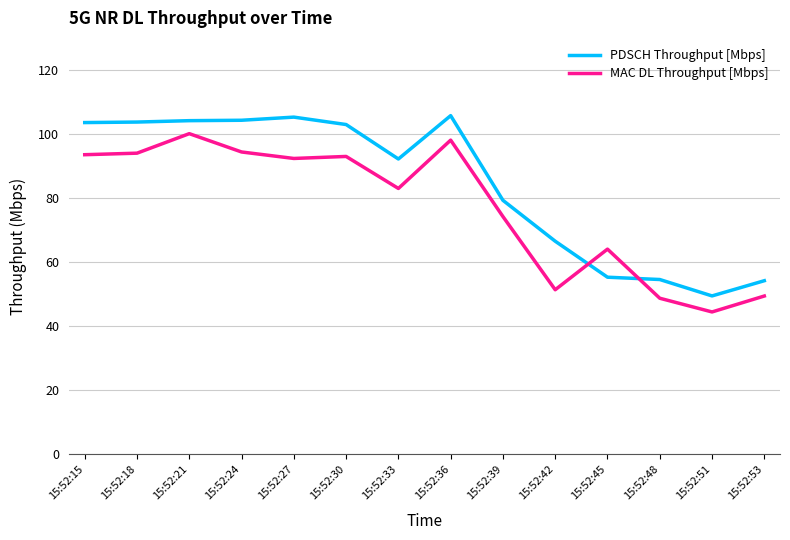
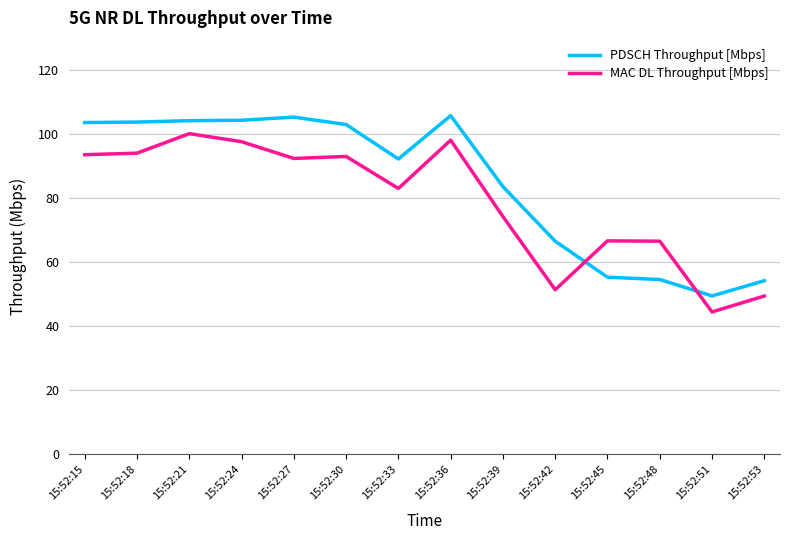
  {
    "PDSCH Throughput [Mbps]": {
      "15:52:15": 104,
      "15:52:18": 104,
      "15:52:21": 104,
      "15:52:24": 104,
      "15:52:27": 105,
      "15:52:30": 103,
      "15:52:33": 92,
      "15:52:36": 106,
-     "15:52:39": 79,
+     "15:52:39": 84,
      "15:52:42": 67,
      "15:52:45": 55,
      "15:52:48": 55,
      "15:52:51": 49,
      "15:52:53": 54
    },
    "MAC DL Throughput [Mbps]": {
      "15:52:15": 94,
      "15:52:18": 94,
      "15:52:21": 100,
-     "15:52:24": 94,
+     "15:52:24": 98,
      "15:52:27": 92,
      "15:52:30": 93,
      "15:52:33": 83,
      "15:52:36": 98,
      "15:52:39": 74,
      "15:52:42": 51,
-     "15:52:45": 64,
-     "15:52:48": 49,
+     "15:52:45": 67,
+     "15:52:48": 67,
      "15:52:51": 44,
      "15:52:53": 49
    }
  }
